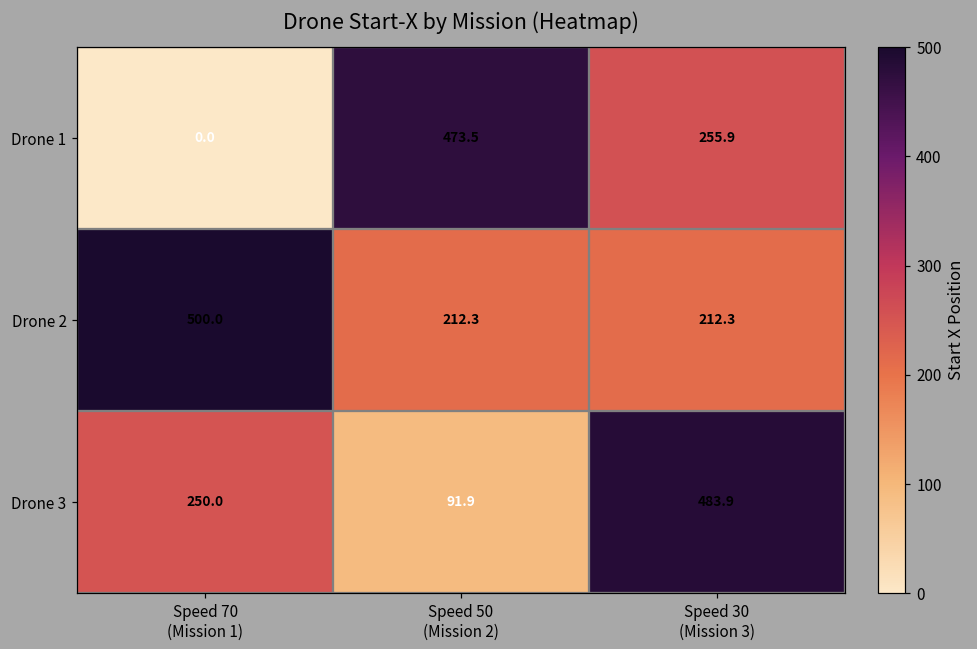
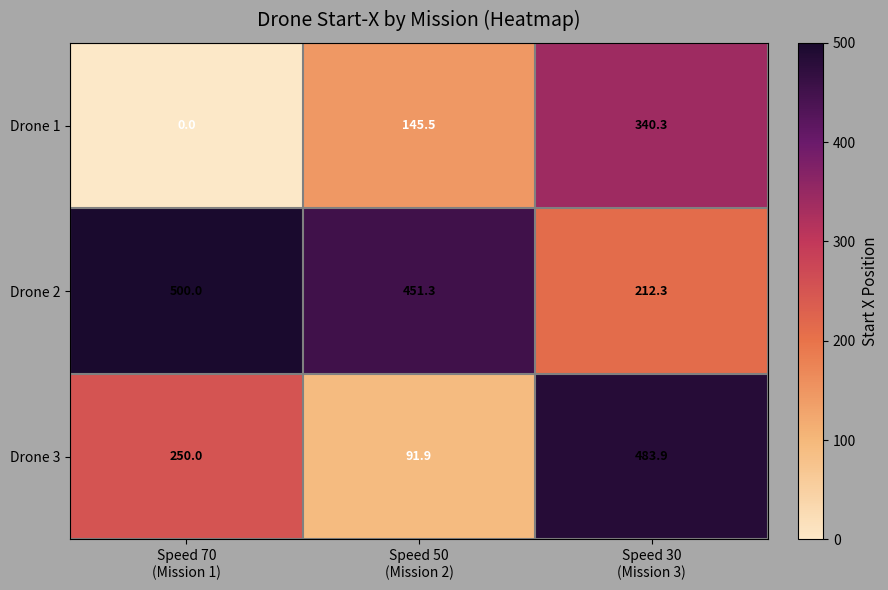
  {
    "Drone 1": {
      "Speed 70 (Mission 1)": 0.0,
-     "Speed 50 (Mission 2)": 473.5,
-     "Speed 30 (Mission 3)": 255.9
+     "Speed 50 (Mission 2)": 145.5,
+     "Speed 30 (Mission 3)": 340.3
    },
    "Drone 2": {
-     "Speed 50 (Mission 2)": 212.3,
+     "Speed 50 (Mission 2)": 451.3,
      "Speed 30 (Mission 3)": 212.3
    },
    "Drone 3": {
      "Speed 70 (Mission 1)": 250.0,
      "Speed 50 (Mission 2)": 91.9,
      "Speed 30 (Mission 3)": 483.9
    }
  }
